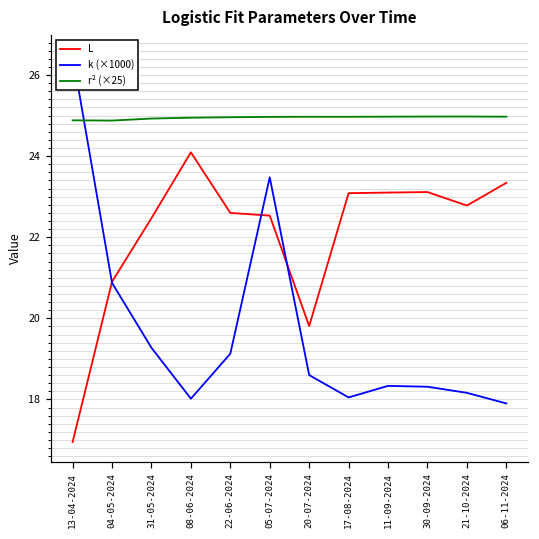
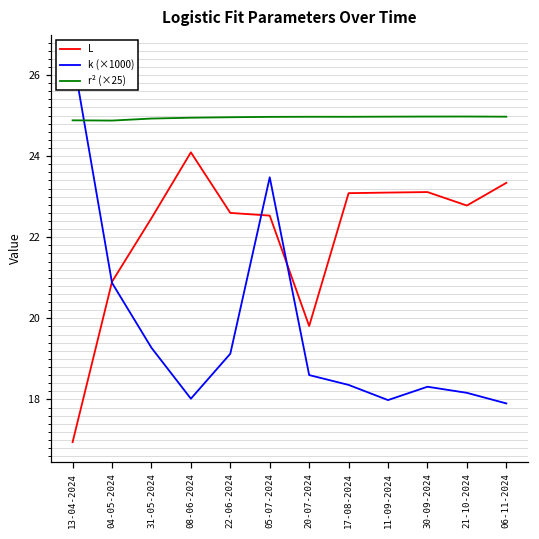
  {
    "L": {
      "13-04-2024": 16.9,
      "31-05-2024": 22.5,
      "08-06-2024": 24.1,
      "22-06-2024": 22.6,
      "05-07-2024": 22.5,
      "20-07-2024": 19.8,
      "17-08-2024": 23.1,
      "11-09-2024": 23.1,
      "30-09-2024": 23.1,
      "21-10-2024": 22.8,
      "06-11-2024": 23.3
    },
    "k (×1000)": {
      "31-05-2024": 19.3,
      "08-06-2024": 18.0,
      "22-06-2024": 19.1,
      "05-07-2024": 23.5,
      "20-07-2024": 18.6,
-     "17-08-2024": 18.0,
-     "11-09-2024": 18.3,
+     "17-08-2024": 18.4,
+     "11-09-2024": 18.0,
      "30-09-2024": 18.3,
      "21-10-2024": 18.2,
      "06-11-2024": 17.9
    },
    "r² (×25)": {
      "13-04-2024": 24.9,
      "04-05-2024": 24.9,
      "31-05-2024": 24.9,
      "08-06-2024": 24.9,
      "22-06-2024": 25.0,
      "05-07-2024": 25.0,
      "20-07-2024": 25.0,
      "17-08-2024": 25.0,
      "11-09-2024": 25.0,
      "30-09-2024": 25.0,
      "21-10-2024": 25.0,
      "06-11-2024": 25.0
    }
  }
